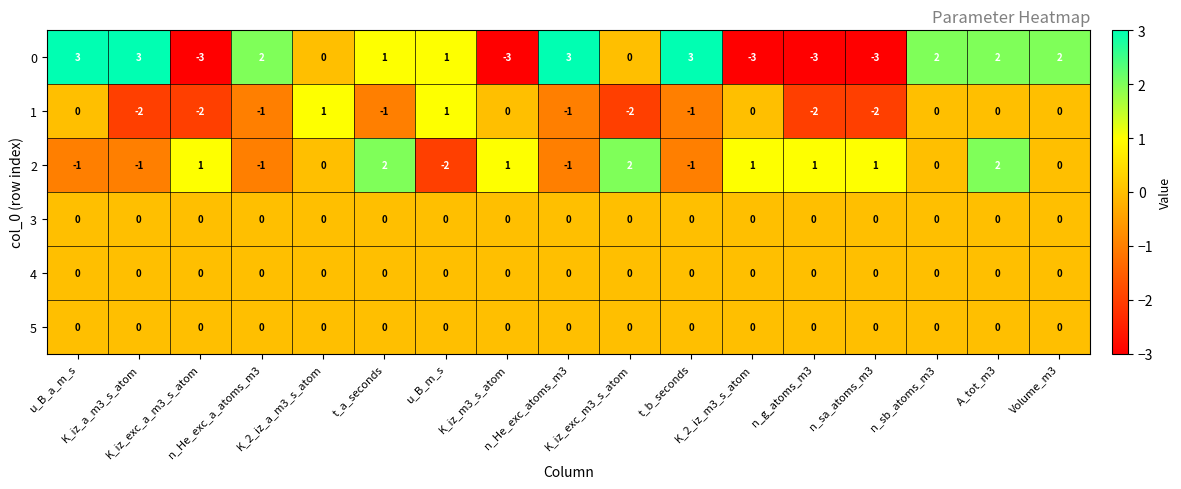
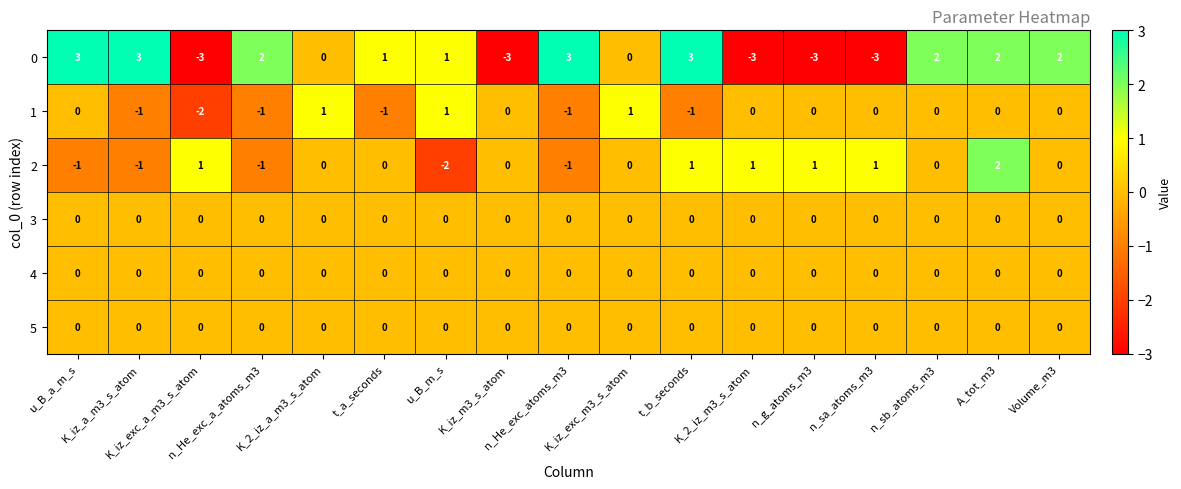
  {
    "0": {
      "u_B_a_m_s": 3,
      "K_iz_a_m3_s_atom": 3,
      "K_iz_exc_a_m3_s_atom": -3,
      "n_He_exc_a_atoms_m3": 2,
      "K_2_iz_a_m3_s_atom": 0,
      "t_a_seconds": 1,
      "u_B_m_s": 1,
      "K_iz_m3_s_atom": -3,
      "n_He_exc_atoms_m3": 3,
      "K_iz_exc_m3_s_atom": 0,
      "t_b_seconds": 3,
      "K_2_iz_m3_s_atom": -3,
      "n_g_atoms_m3": -3,
      "n_sa_atoms_m3": -3,
      "n_sb_atoms_m3": 2,
      "A_tot_m3": 2,
      "Volume_m3": 2
    },
    "1": {
      "u_B_a_m_s": 0,
-     "K_iz_a_m3_s_atom": -2,
+     "K_iz_a_m3_s_atom": -1,
      "K_iz_exc_a_m3_s_atom": -2,
      "n_He_exc_a_atoms_m3": -1,
      "K_2_iz_a_m3_s_atom": 1,
      "t_a_seconds": -1,
      "u_B_m_s": 1,
      "K_iz_m3_s_atom": 0,
      "n_He_exc_atoms_m3": -1,
-     "K_iz_exc_m3_s_atom": -2,
+     "K_iz_exc_m3_s_atom": 1,
      "t_b_seconds": -1,
      "K_2_iz_m3_s_atom": 0,
-     "n_g_atoms_m3": -2,
-     "n_sa_atoms_m3": -2,
+     "n_g_atoms_m3": 0,
+     "n_sa_atoms_m3": 0,
      "n_sb_atoms_m3": 0,
      "A_tot_m3": 0,
      "Volume_m3": 0
    },
    "2": {
      "u_B_a_m_s": -1,
      "K_iz_a_m3_s_atom": -1,
      "K_iz_exc_a_m3_s_atom": 1,
      "n_He_exc_a_atoms_m3": -1,
      "K_2_iz_a_m3_s_atom": 0,
-     "t_a_seconds": 2,
+     "t_a_seconds": 0,
      "u_B_m_s": -2,
-     "K_iz_m3_s_atom": 1,
+     "K_iz_m3_s_atom": 0,
      "n_He_exc_atoms_m3": -1,
-     "K_iz_exc_m3_s_atom": 2,
-     "t_b_seconds": -1,
+     "K_iz_exc_m3_s_atom": 0,
+     "t_b_seconds": 1,
      "K_2_iz_m3_s_atom": 1,
      "n_g_atoms_m3": 1,
      "n_sa_atoms_m3": 1,
      "n_sb_atoms_m3": 0,
      "A_tot_m3": 2,
      "Volume_m3": 0
    },
    "3": {
      "u_B_a_m_s": 0,
      "K_iz_a_m3_s_atom": 0,
      "K_iz_exc_a_m3_s_atom": 0,
      "n_He_exc_a_atoms_m3": 0,
      "K_2_iz_a_m3_s_atom": 0,
      "t_a_seconds": 0,
      "u_B_m_s": 0,
      "K_iz_m3_s_atom": 0,
      "n_He_exc_atoms_m3": 0,
      "K_iz_exc_m3_s_atom": 0,
      "t_b_seconds": 0,
      "K_2_iz_m3_s_atom": 0,
      "n_g_atoms_m3": 0,
      "n_sa_atoms_m3": 0,
      "n_sb_atoms_m3": 0,
      "A_tot_m3": 0,
      "Volume_m3": 0
    },
    "4": {
      "u_B_a_m_s": 0,
      "K_iz_a_m3_s_atom": 0,
      "K_iz_exc_a_m3_s_atom": 0,
      "n_He_exc_a_atoms_m3": 0,
      "K_2_iz_a_m3_s_atom": 0,
      "t_a_seconds": 0,
      "u_B_m_s": 0,
      "K_iz_m3_s_atom": 0,
      "n_He_exc_atoms_m3": 0,
      "K_iz_exc_m3_s_atom": 0,
      "t_b_seconds": 0,
      "K_2_iz_m3_s_atom": 0,
      "n_g_atoms_m3": 0,
      "n_sa_atoms_m3": 0,
      "n_sb_atoms_m3": 0,
      "A_tot_m3": 0,
      "Volume_m3": 0
    },
    "5": {
      "u_B_a_m_s": 0,
      "K_iz_a_m3_s_atom": 0,
      "K_iz_exc_a_m3_s_atom": 0,
      "n_He_exc_a_atoms_m3": 0,
      "K_2_iz_a_m3_s_atom": 0,
      "t_a_seconds": 0,
      "u_B_m_s": 0,
      "K_iz_m3_s_atom": 0,
      "n_He_exc_atoms_m3": 0,
      "K_iz_exc_m3_s_atom": 0,
      "t_b_seconds": 0,
      "K_2_iz_m3_s_atom": 0,
      "n_g_atoms_m3": 0,
      "n_sa_atoms_m3": 0,
      "n_sb_atoms_m3": 0,
      "A_tot_m3": 0,
      "Volume_m3": 0
    }
  }
